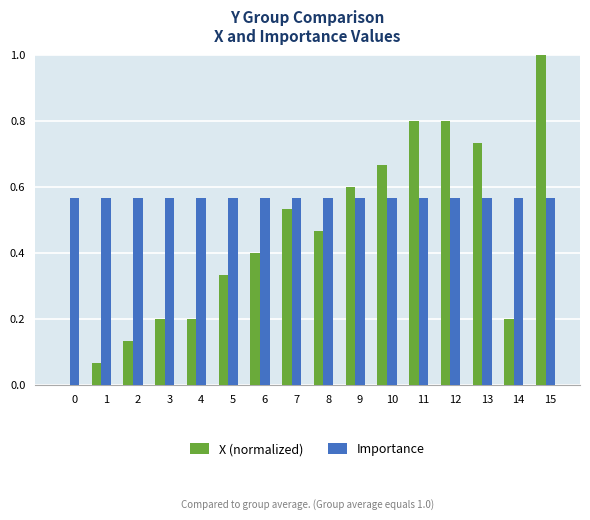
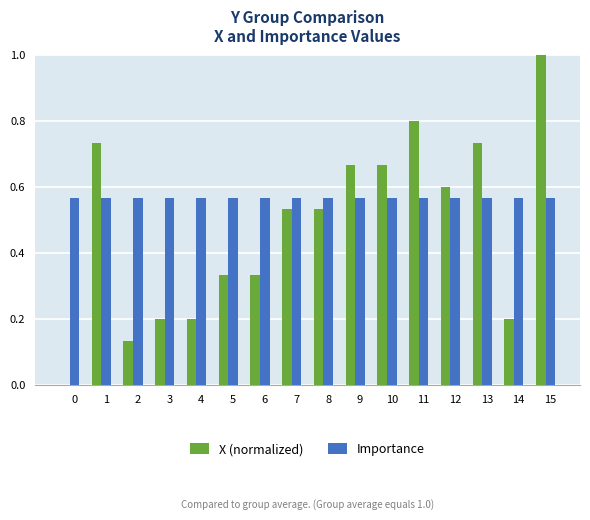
  {
    "X (normalized)": {
      "0": 0.00,
-     "1": 0.07,
+     "1": 0.73,
      "2": 0.13,
      "3": 0.20,
      "4": 0.20,
      "5": 0.33,
-     "6": 0.40,
+     "6": 0.33,
      "7": 0.53,
-     "8": 0.47,
-     "9": 0.60,
+     "8": 0.53,
+     "9": 0.67,
      "10": 0.67,
      "11": 0.80,
-     "12": 0.80,
+     "12": 0.60,
      "13": 0.73,
      "14": 0.20,
      "15": 1.00
    },
    "Importance": {
      "0": 0.57,
      "1": 0.57,
      "2": 0.57,
      "3": 0.57,
      "4": 0.57,
      "5": 0.57,
      "6": 0.57,
      "7": 0.57,
      "8": 0.57,
      "9": 0.57,
      "10": 0.57,
      "11": 0.57,
      "12": 0.57,
      "13": 0.57,
      "14": 0.57,
      "15": 0.57
    }
  }
